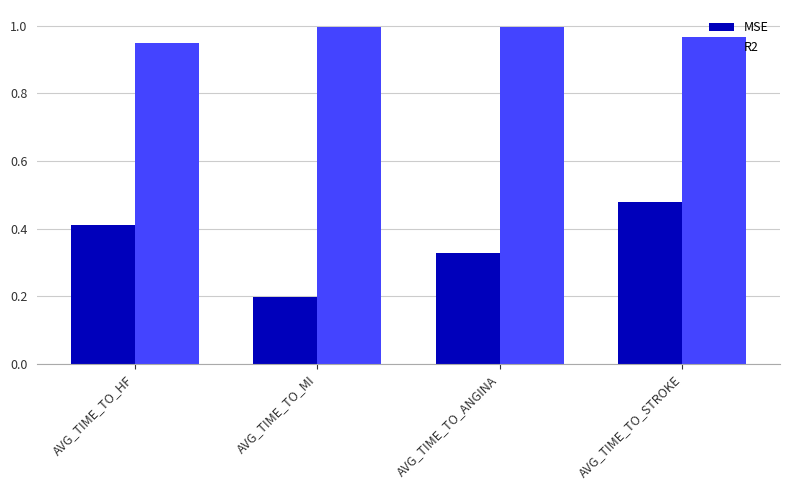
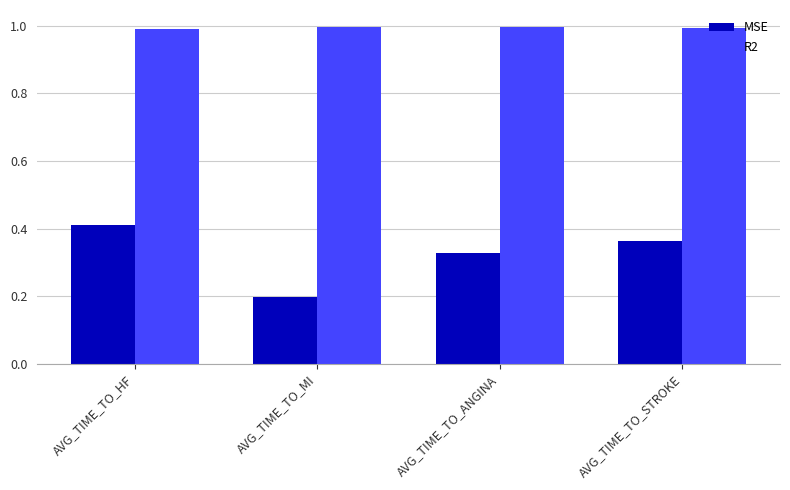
  {
    "MSE": {
      "AVG_TIME_TO_HF": 0.41,
      "AVG_TIME_TO_MI": 0.20,
      "AVG_TIME_TO_ANGINA": 0.33,
-     "AVG_TIME_TO_STROKE": 0.48
+     "AVG_TIME_TO_STROKE": 0.36
    },
    "R2": {
-     "AVG_TIME_TO_HF": 0.95,
+     "AVG_TIME_TO_HF": 0.99,
      "AVG_TIME_TO_MI": 1.00,
      "AVG_TIME_TO_ANGINA": 1.00,
-     "AVG_TIME_TO_STROKE": 0.97
+     "AVG_TIME_TO_STROKE": 0.99
    }
  }
